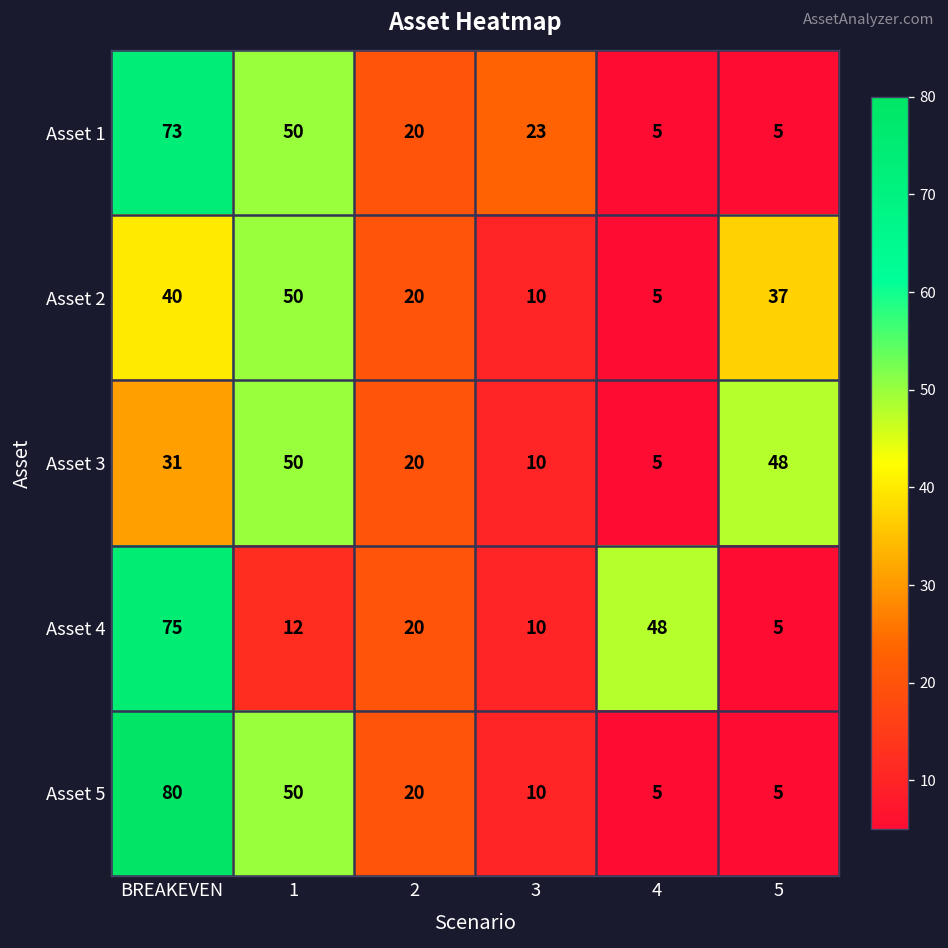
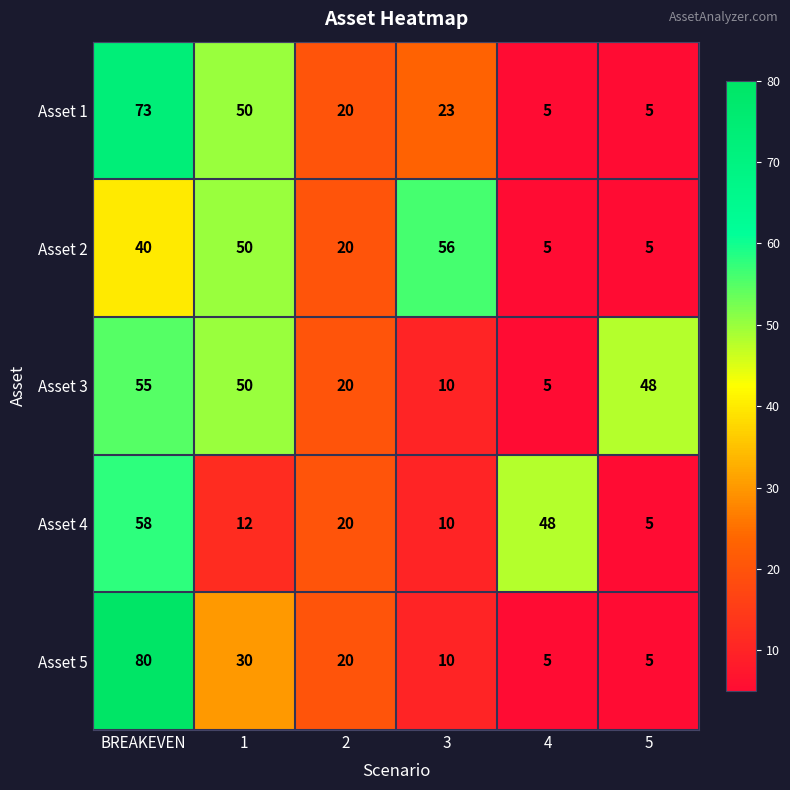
  {
    "Asset 1": {
      "BREAKEVEN": 73,
      "1": 50,
      "2": 20,
      "3": 23,
      "4": 5,
      "5": 5
    },
    "Asset 2": {
      "BREAKEVEN": 40,
      "1": 50,
      "2": 20,
-     "3": 10,
+     "3": 56,
      "4": 5,
-     "5": 37
+     "5": 5
    },
    "Asset 3": {
-     "BREAKEVEN": 31,
+     "BREAKEVEN": 55,
      "1": 50,
      "2": 20,
      "3": 10,
      "4": 5,
      "5": 48
    },
    "Asset 4": {
-     "BREAKEVEN": 75,
+     "BREAKEVEN": 58,
      "1": 12,
      "2": 20,
      "3": 10,
      "4": 48,
      "5": 5
    },
    "Asset 5": {
      "BREAKEVEN": 80,
-     "1": 50,
+     "1": 30,
      "2": 20,
      "3": 10,
      "4": 5,
      "5": 5
    }
  }
